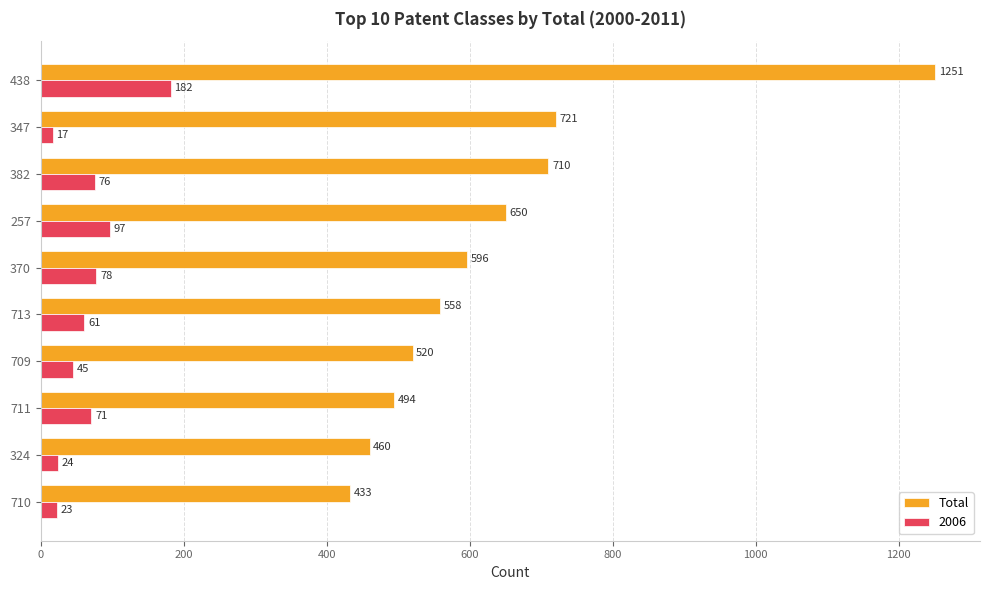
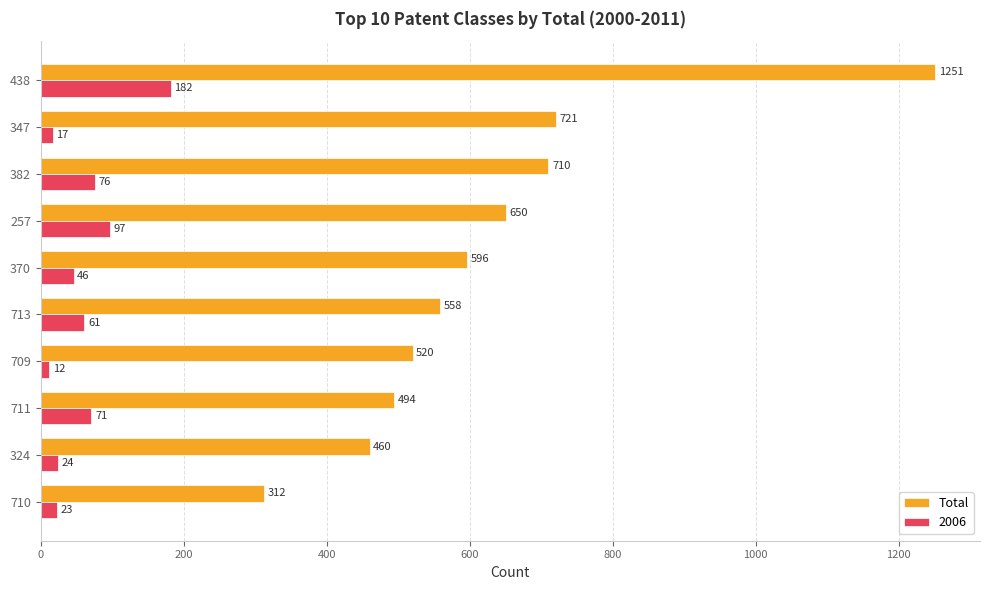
  {
    "Total": {
      "438": 1251,
      "347": 721,
      "382": 710,
      "257": 650,
      "370": 596,
      "713": 558,
      "709": 520,
      "711": 494,
      "324": 460,
-     "710": 433
+     "710": 312
    },
    "2006": {
      "438": 182,
      "347": 17,
      "382": 76,
      "257": 97,
-     "370": 78,
+     "370": 46,
      "713": 61,
-     "709": 45,
+     "709": 12,
      "711": 71,
      "324": 24,
      "710": 23
    }
  }
